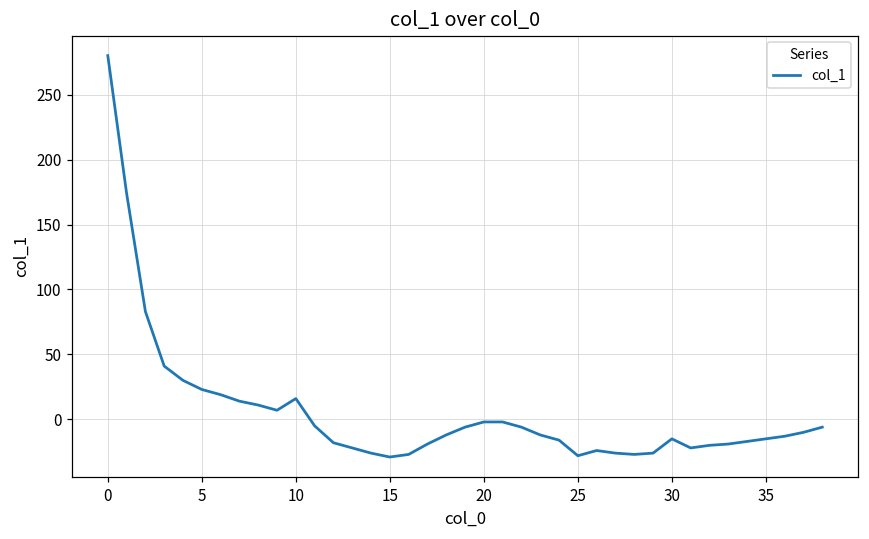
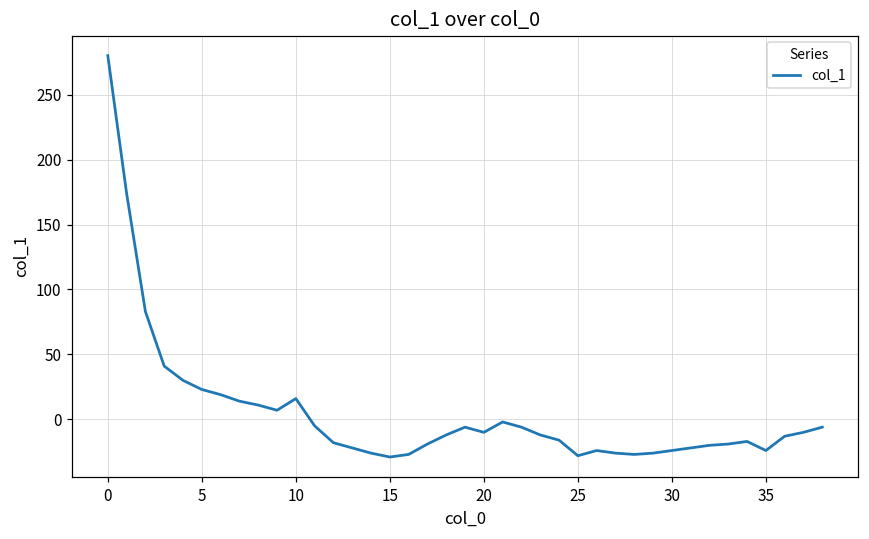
  {
    "0": 280,
    "5": 23,
    "10": 16,
    "15": -29,
-   "20": -2,
+   "20": -10,
    "25": -28,
-   "30": -15,
-   "35": -15
+   "30": -24,
+   "35": -24
  }
